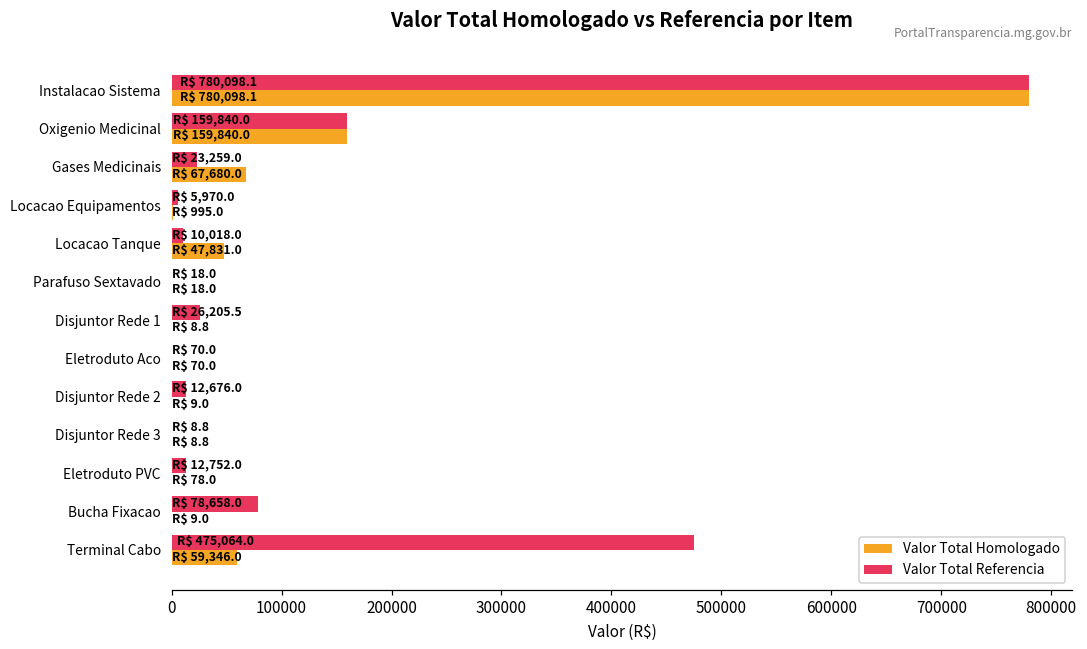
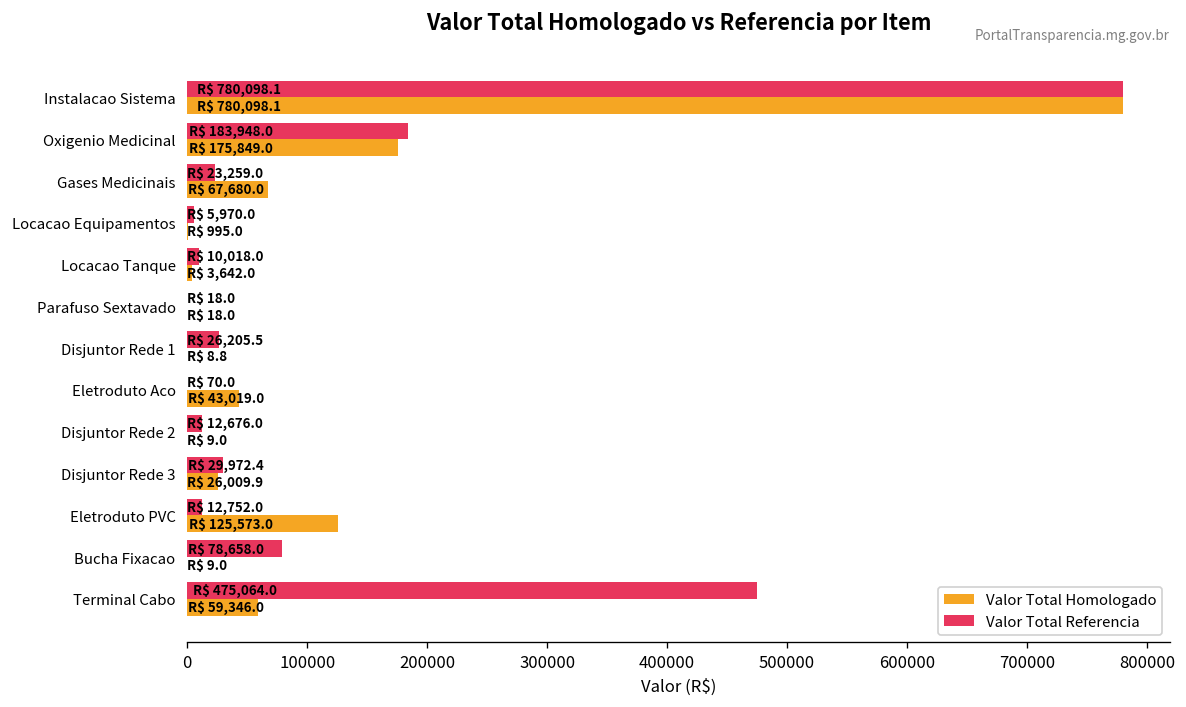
  {
    "Valor Total Homologado": {
      "Instalacao Sistema": "780,098.1",
-     "Oxigenio Medicinal": "159,840.0",
+     "Oxigenio Medicinal": "175,849.0",
      "Gases Medicinais": "67,680.0",
      "Locacao Equipamentos": "995.0",
-     "Locacao Tanque": "47,831.0",
+     "Locacao Tanque": "3,642.0",
      "Parafuso Sextavado": "18.0",
      "Disjuntor Rede 1": "8.8",
-     "Eletroduto Aco": "70.0",
+     "Eletroduto Aco": "43,019.0",
      "Disjuntor Rede 2": "9.0",
-     "Disjuntor Rede 3": "8.8",
-     "Eletroduto PVC": "78.0",
+     "Disjuntor Rede 3": "26,009.9",
+     "Eletroduto PVC": "125,573.0",
      "Bucha Fixacao": "9.0",
      "Terminal Cabo": "59,346.0"
    },
    "Valor Total Referencia": {
      "Instalacao Sistema": "780,098.1",
-     "Oxigenio Medicinal": "159,840.0",
+     "Oxigenio Medicinal": "183,948.0",
      "Gases Medicinais": "23,259.0",
      "Locacao Equipamentos": "5,970.0",
      "Locacao Tanque": "10,018.0",
      "Parafuso Sextavado": "18.0",
      "Disjuntor Rede 1": "26,205.5",
      "Eletroduto Aco": "70.0",
      "Disjuntor Rede 2": "12,676.0",
-     "Disjuntor Rede 3": "8.8",
+     "Disjuntor Rede 3": "29,972.4",
      "Eletroduto PVC": "12,752.0",
      "Bucha Fixacao": "78,658.0",
      "Terminal Cabo": "475,064.0"
    }
  }
